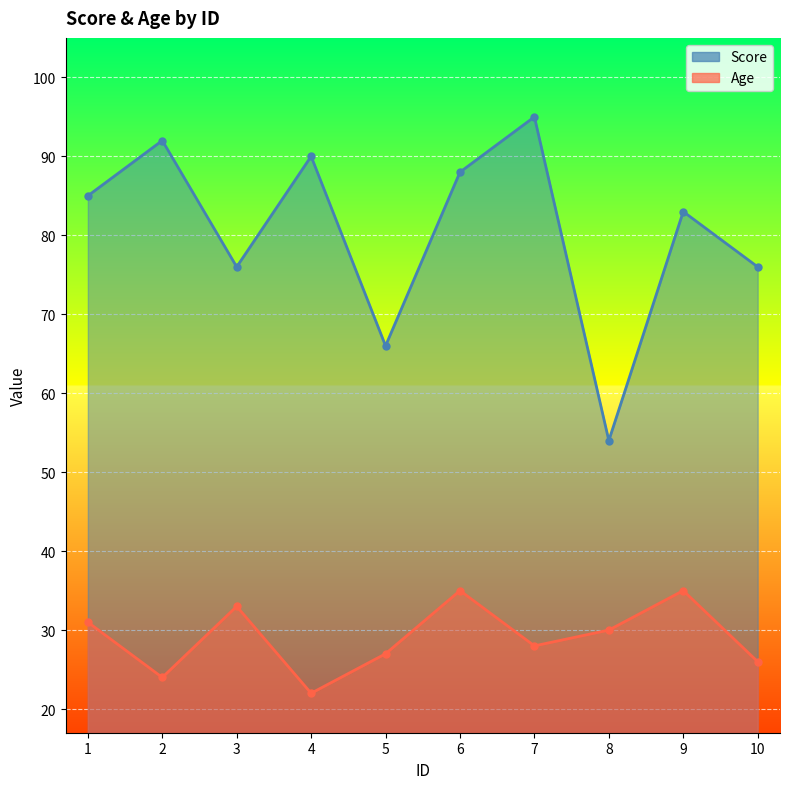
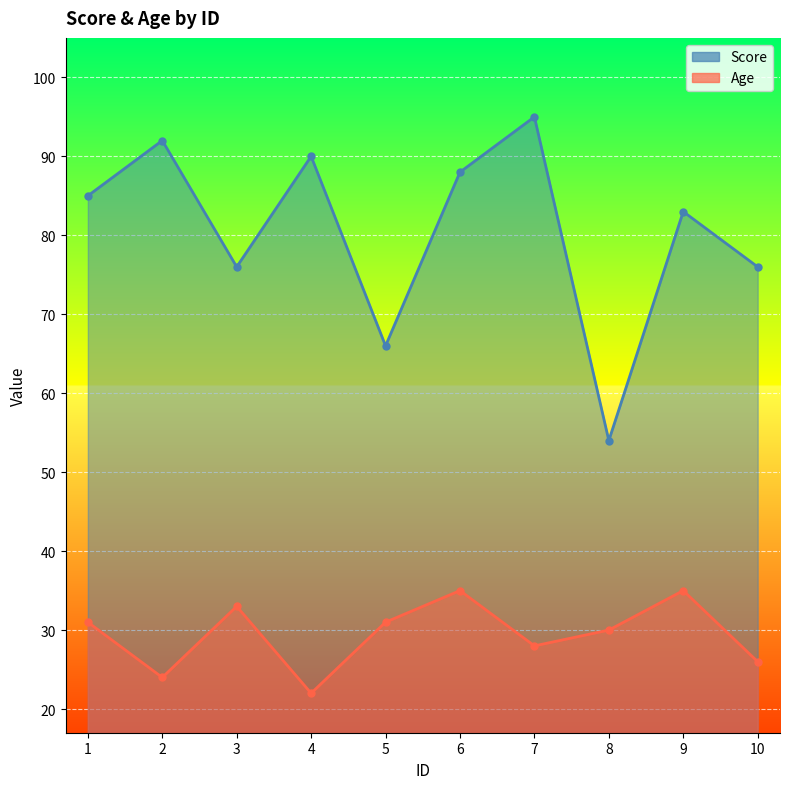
  {
    "Score": {
      "1": 85,
      "2": 92,
      "3": 76,
      "4": 90,
      "5": 66,
      "6": 88,
      "7": 95,
      "8": 54,
      "9": 83,
      "10": 76
    },
    "Age": {
      "1": 31,
      "2": 24,
      "3": 33,
      "4": 22,
-     "5": 27,
+     "5": 31,
      "6": 35,
      "7": 28,
      "8": 30,
      "9": 35,
      "10": 26
    }
  }
